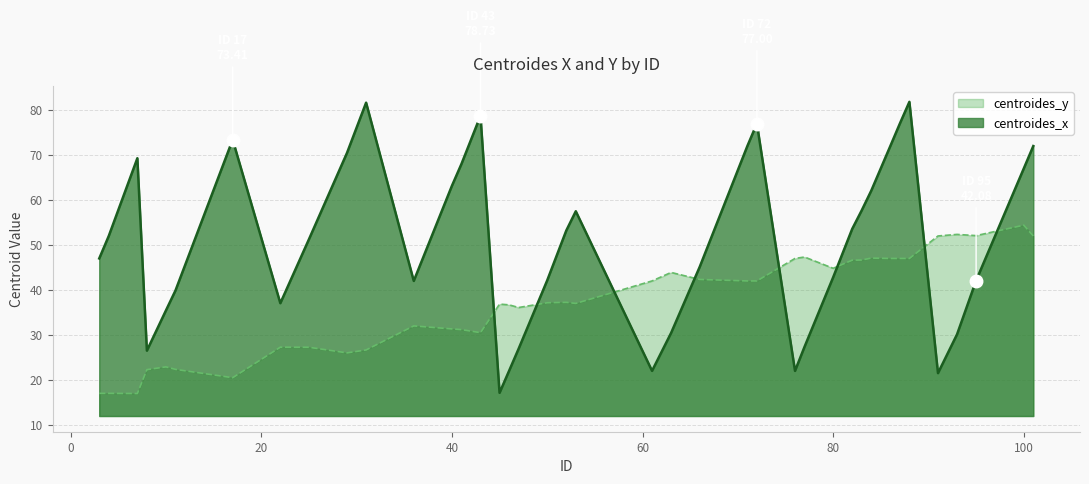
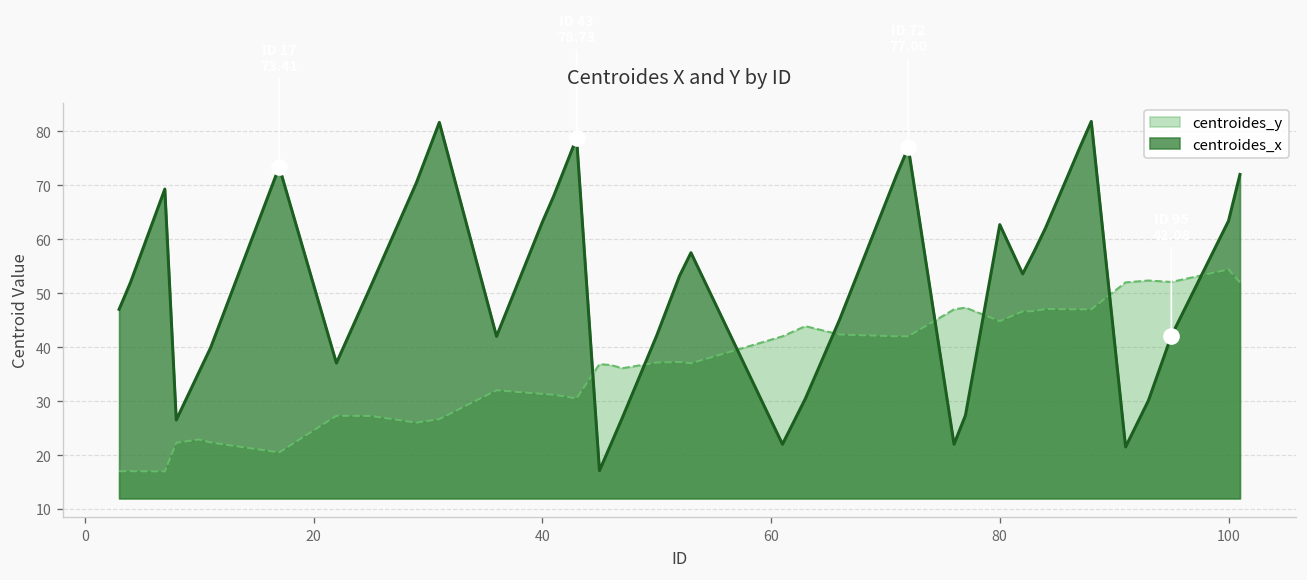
  {
    "centroides_y": {
      "40": 31,
      "80": 45,
      "100": 54
    },
    "centroides_x": {
      "40": 63,
-     "80": 43,
-     "100": 67
+     "80": 63,
+     "100": 63
    }
  }
